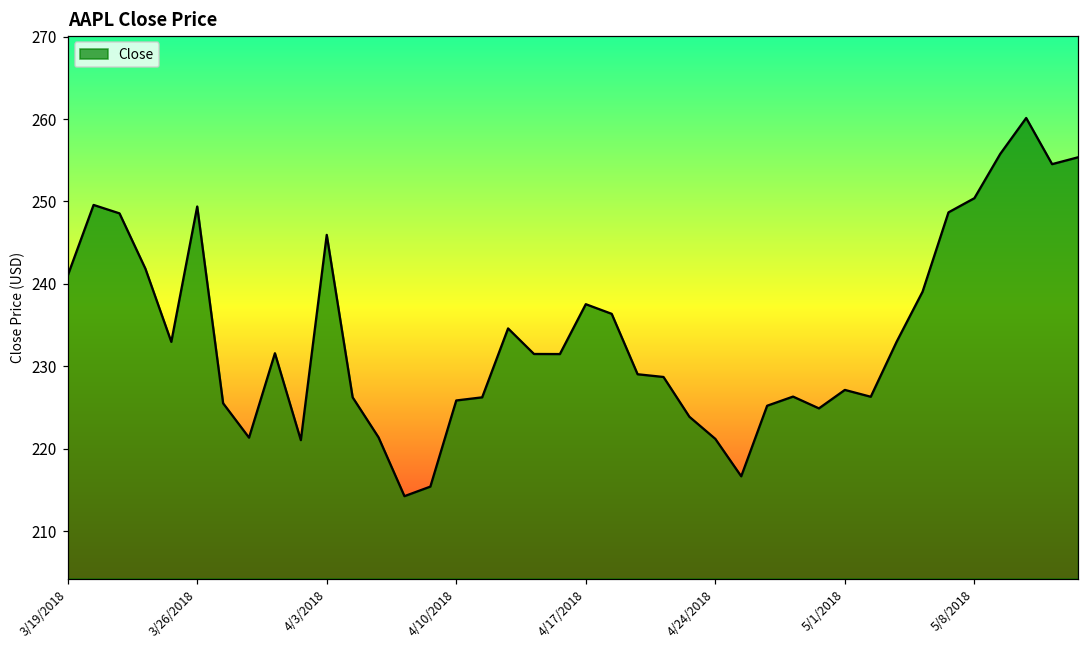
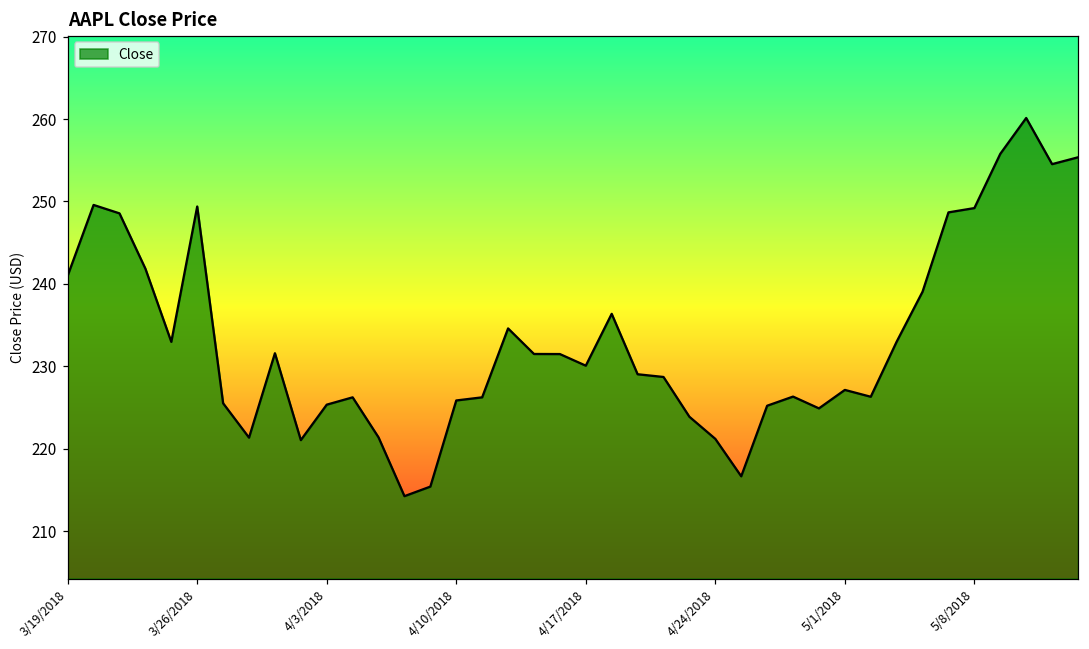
  {
    "3/19/2018": 241,
    "3/26/2018": 249,
-   "4/3/2018": 246,
+   "4/3/2018": 225,
    "4/10/2018": 226,
-   "4/17/2018": 238,
+   "4/17/2018": 230,
    "4/24/2018": 221,
    "5/1/2018": 227,
-   "5/8/2018": 250
+   "5/8/2018": 249
  }
